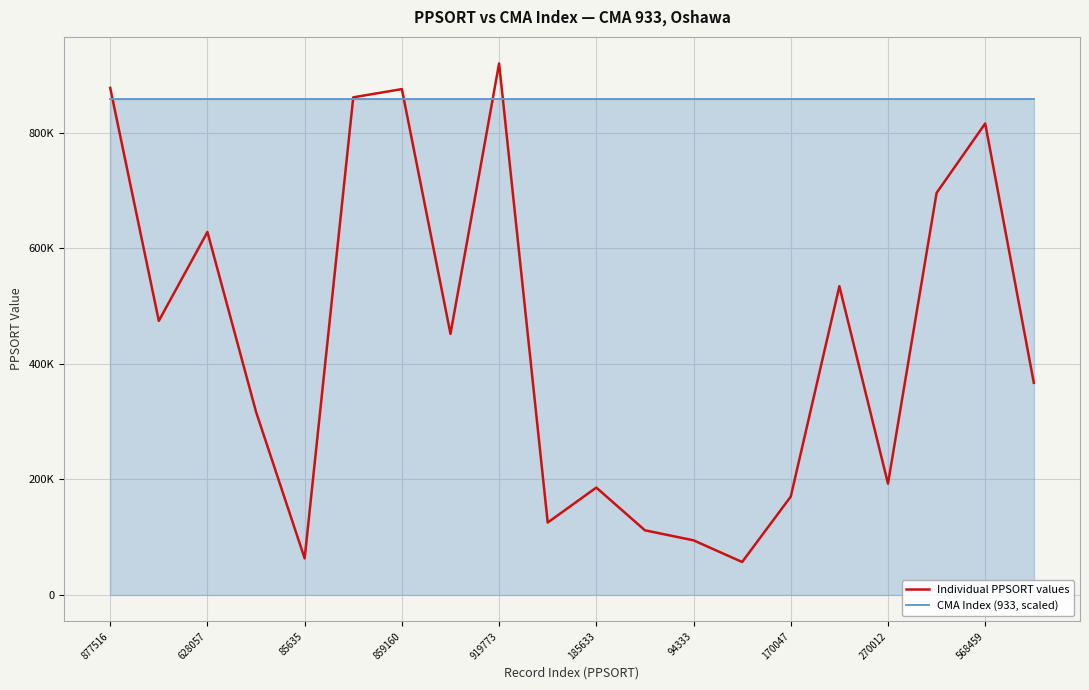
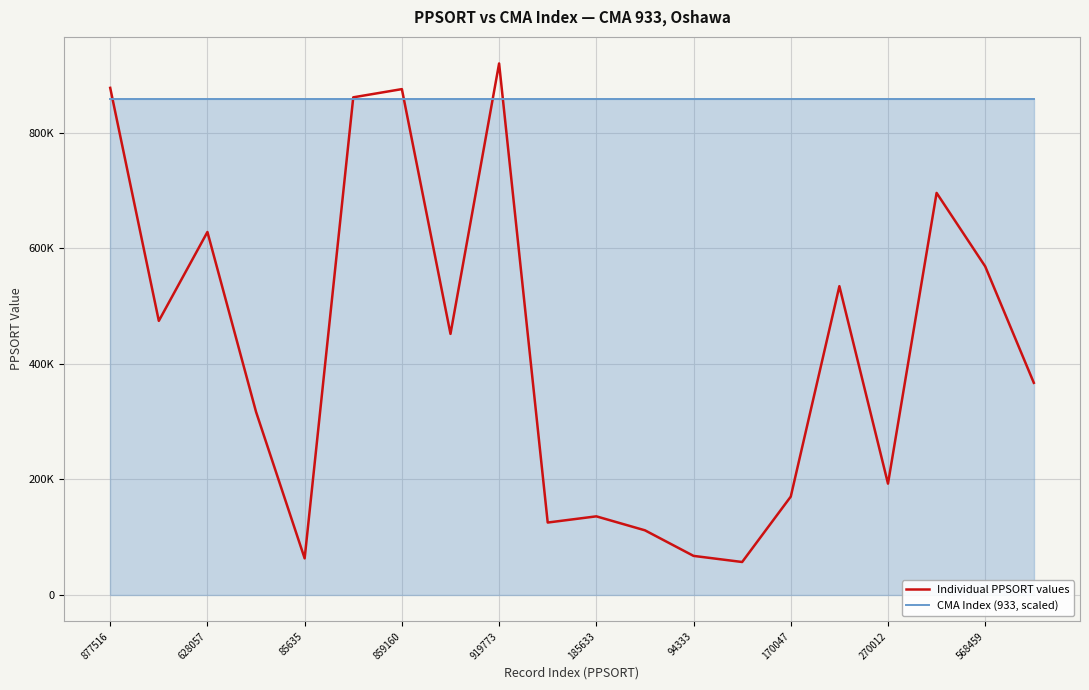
  {
    "Individual PPSORT values": {
      "877516": 880000,
      "628057": 630000,
      "85635": 60000,
      "859160": 880000,
      "919773": 920000,
-     "185633": 190000,
-     "94333": 90000,
+     "185633": 140000,
+     "94333": 70000,
      "170047": 170000,
      "270012": 190000,
-     "568459": 820000
+     "568459": 570000
    },
    "CMA Index (933, scaled)": {
      "877516": 860000,
      "628057": 860000,
      "85635": 860000,
      "859160": 860000,
      "919773": 860000,
      "185633": 860000,
      "94333": 860000,
      "170047": 860000,
      "270012": 860000,
      "568459": 860000
    }
  }
